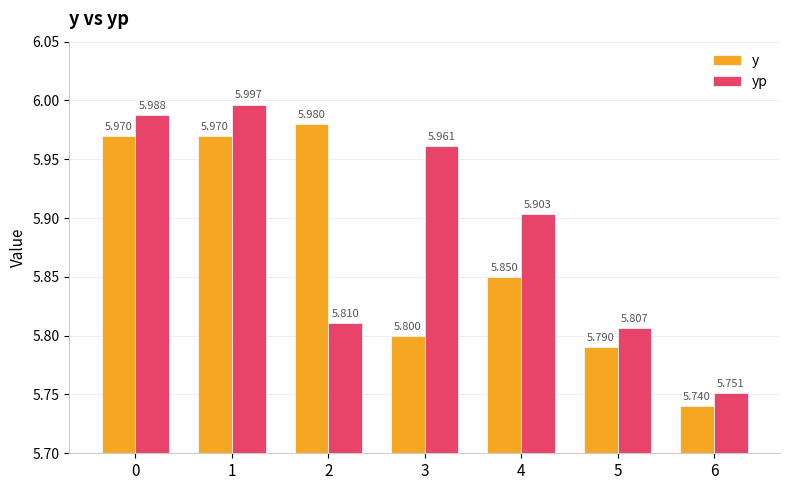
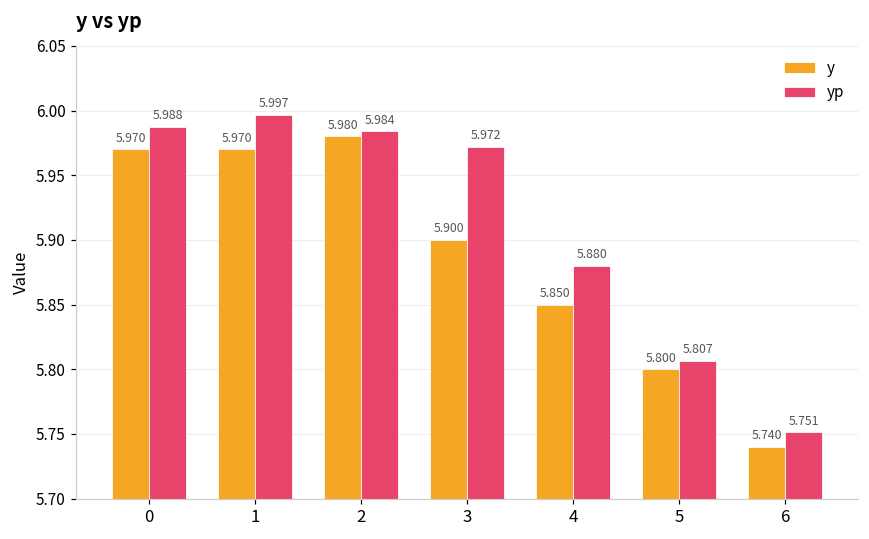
  {
    "y": {
      "0": 5.970,
      "1": 5.970,
      "2": 5.980,
-     "3": 5.800,
+     "3": 5.900,
      "4": 5.850,
-     "5": 5.790,
+     "5": 5.800,
      "6": 5.740
    },
    "yp": {
      "0": 5.988,
      "1": 5.997,
-     "2": 5.810,
-     "3": 5.961,
-     "4": 5.903,
+     "2": 5.984,
+     "3": 5.972,
+     "4": 5.880,
      "5": 5.807,
      "6": 5.751
    }
  }
